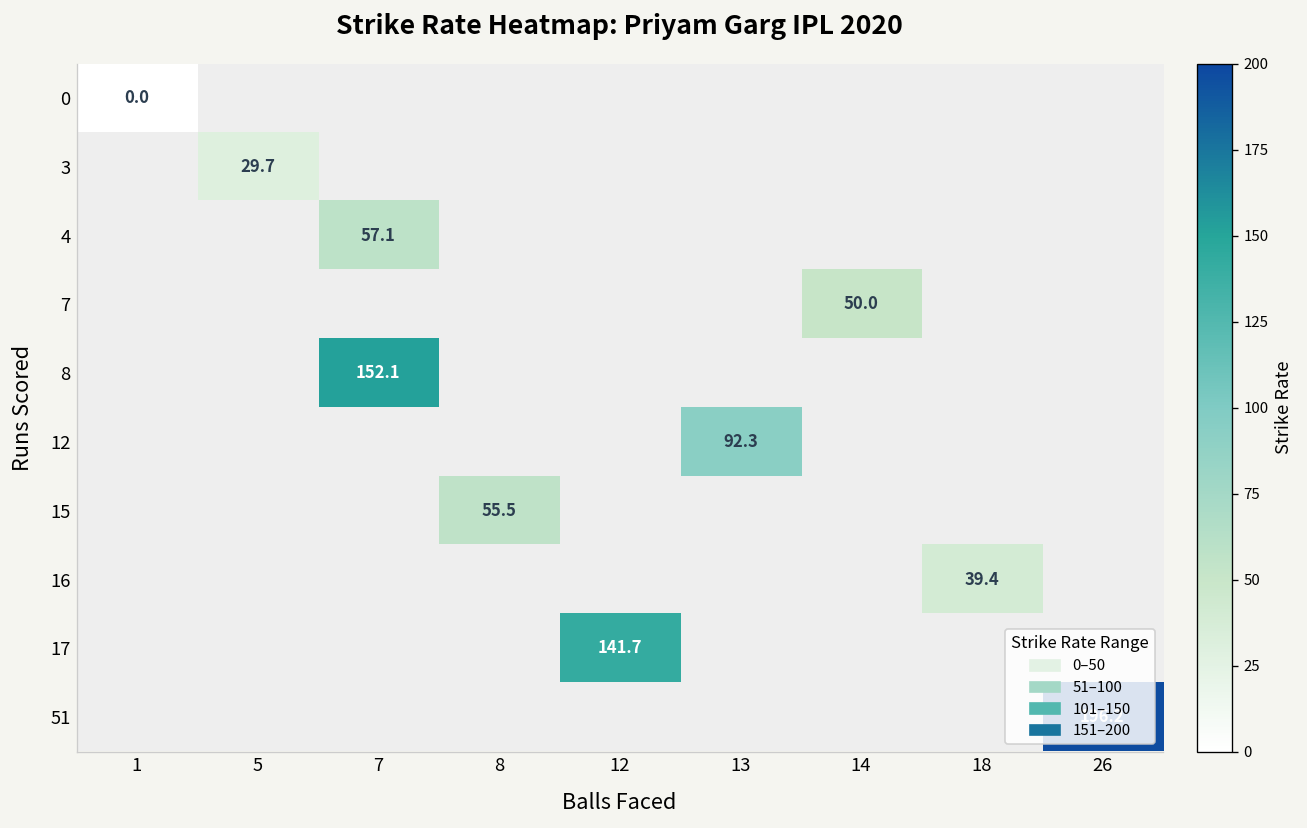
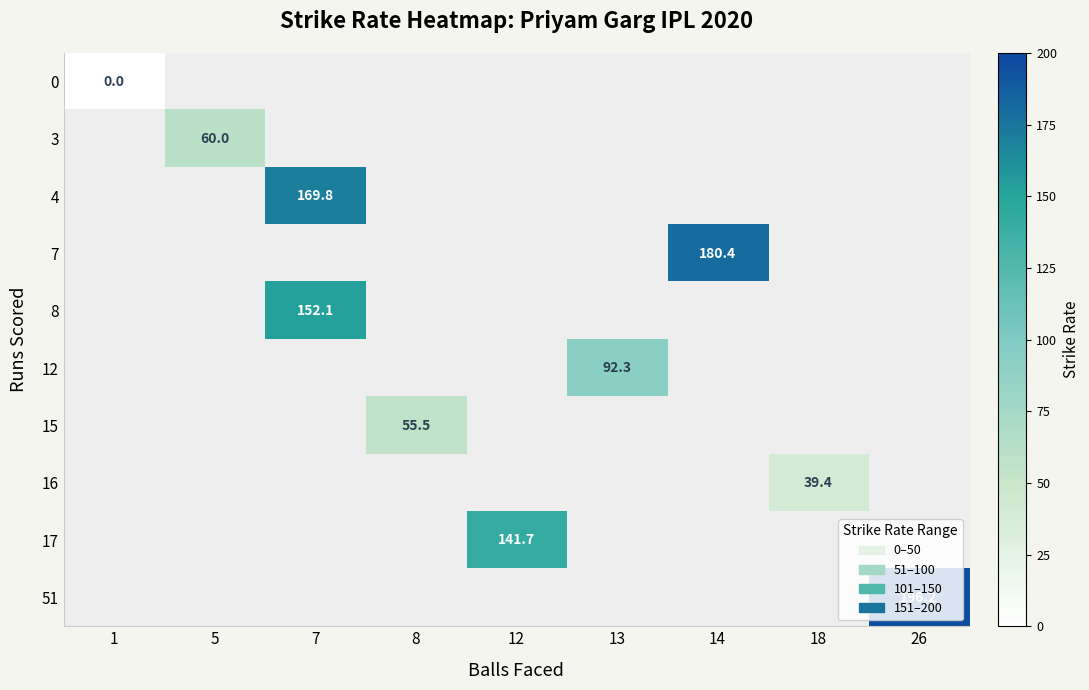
  {
    "0": {
      "1": 0.0
    },
    "3": {
-     "5": 29.7
+     "5": 60.0
    },
    "4": {
-     "7": 57.1
+     "7": 169.8
    },
    "7": {
-     "14": 50.0
+     "14": 180.4
    },
    "8": {
      "7": 152.1
    },
    "12": {
      "13": 92.3
    },
    "15": {
      "8": 55.5
    },
    "16": {
      "18": 39.4
    },
    "17": {
      "12": 141.7
    }
  }
